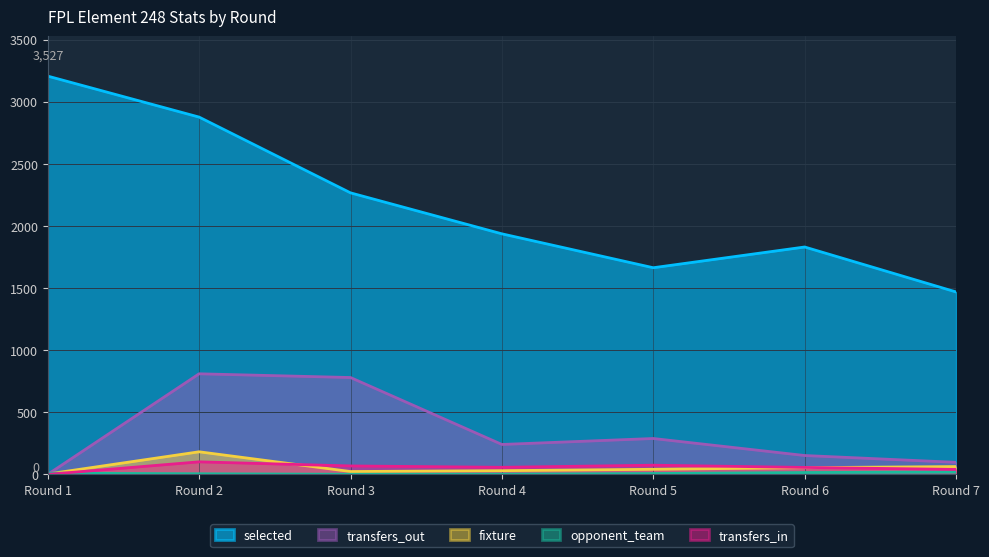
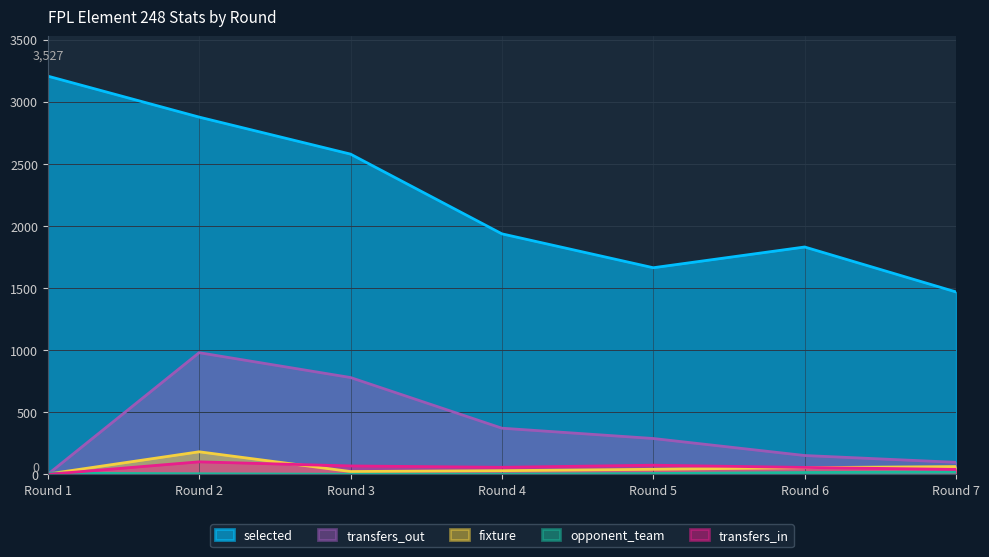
  {
    "selected": {
      "Round 2": 2880,
-     "Round 3": 2270,
+     "Round 3": 2580,
      "Round 4": 1940,
      "Round 5": 1660,
      "Round 6": 1830,
      "Round 7": 1470
    },
    "transfers_out": {
-     "Round 2": 810,
+     "Round 2": 980,
      "Round 3": 780,
-     "Round 4": 240,
+     "Round 4": 370,
      "Round 5": 290,
      "Round 6": 150,
      "Round 7": 100
    },
    "fixture": {
      "Round 2": 180,
      "Round 3": 20,
      "Round 4": 30,
      "Round 5": 40,
      "Round 7": 60
    },
    "opponent_team": {
      "Round 2": 10,
      "Round 3": 0,
      "Round 4": 0,
      "Round 5": 10,
      "Round 6": 20,
      "Round 7": 20
    },
    "transfers_in": {
      "Round 2": 100,
      "Round 3": 70,
      "Round 4": 60,
      "Round 5": 70,
      "Round 7": 40
    }
  }
